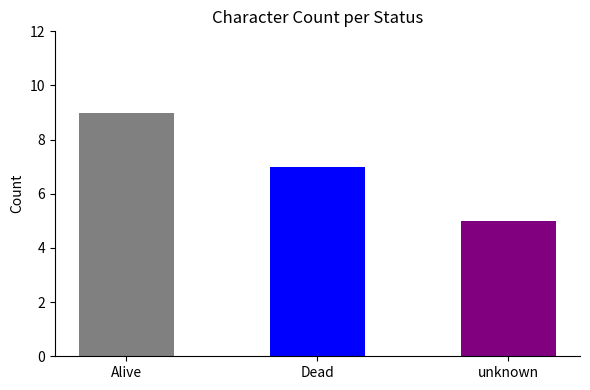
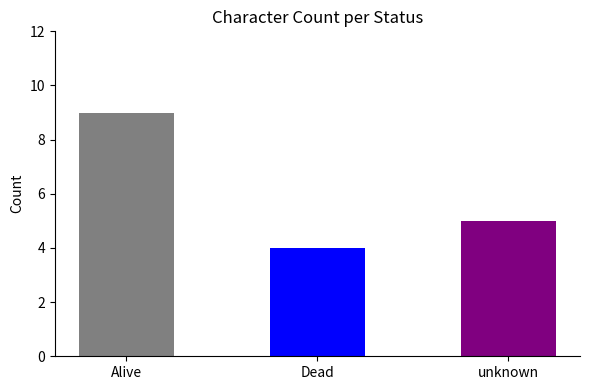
  {
    "Alive": 9,
-   "Dead": 7,
+   "Dead": 4,
    "unknown": 5
  }
